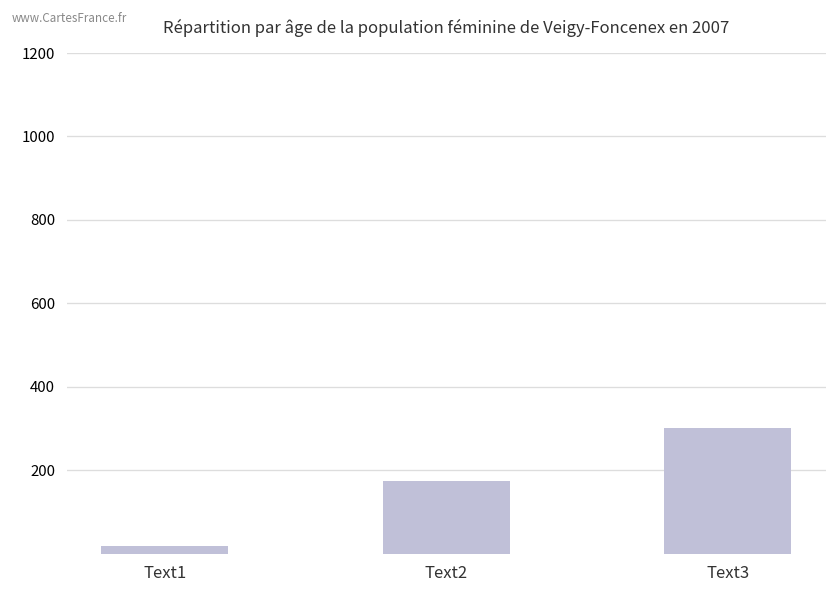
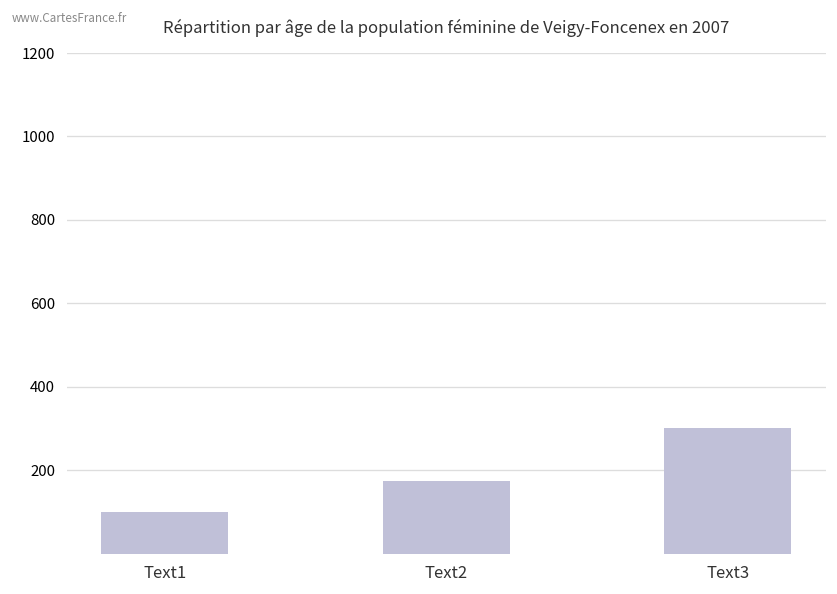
  {
-   "Text1": 20,
+   "Text1": 100,
    "Text2": 170,
    "Text3": 300
  }
